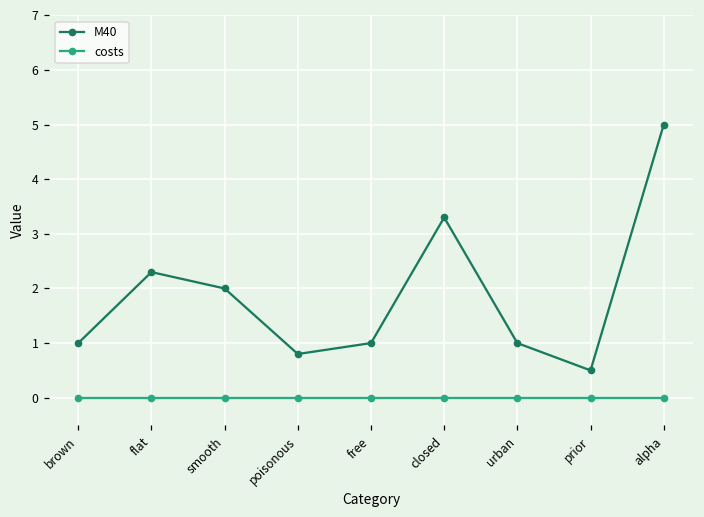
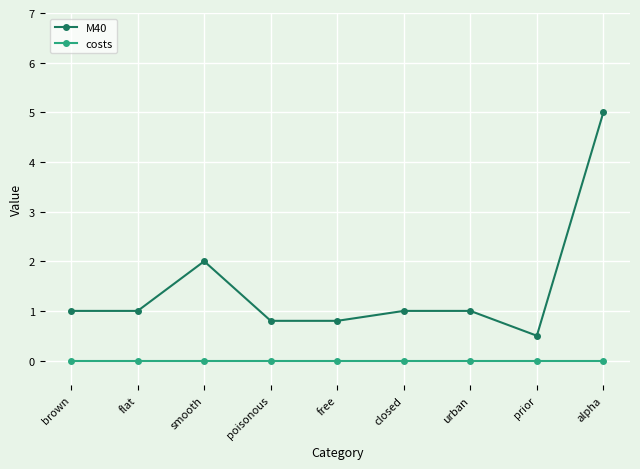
  {
    "M40": {
      "brown": 1.0,
-     "flat": 2.3,
+     "flat": 1.0,
      "smooth": 2.0,
      "poisonous": 0.8,
-     "free": 1.0,
-     "closed": 3.3,
+     "free": 0.8,
+     "closed": 1.0,
      "urban": 1.0,
      "prior": 0.5,
      "alpha": 5.0
    },
    "costs": {
      "brown": 0.0,
      "flat": 0.0,
      "smooth": 0.0,
      "poisonous": 0.0,
      "free": 0.0,
      "closed": 0.0,
      "urban": 0.0,
      "prior": 0.0,
      "alpha": 0.0
    }
  }
